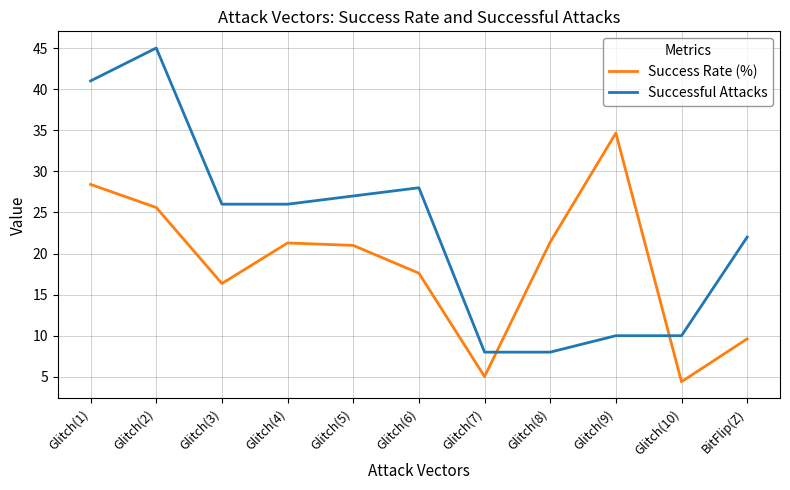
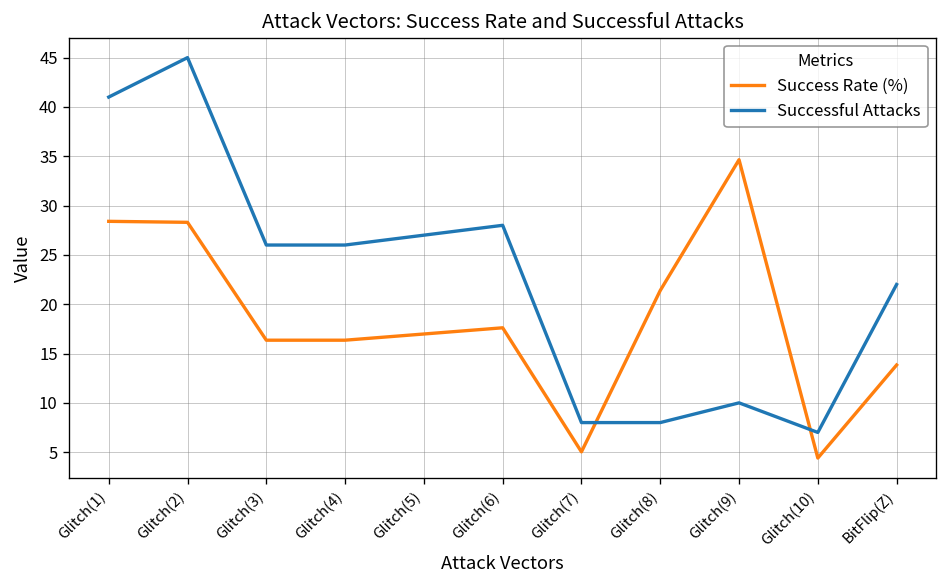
  {
    "Success Rate (%)": {
      "Glitch(1)": 28,
-     "Glitch(2)": 26,
+     "Glitch(2)": 28,
      "Glitch(3)": 16,
-     "Glitch(4)": 21,
-     "Glitch(5)": 21,
+     "Glitch(4)": 16,
+     "Glitch(5)": 17,
      "Glitch(6)": 18,
      "Glitch(7)": 5,
      "Glitch(8)": 21,
      "Glitch(9)": 35,
      "Glitch(10)": 4,
-     "BitFlip(Z)": 10
+     "BitFlip(Z)": 14
    },
    "Successful Attacks": {
      "Glitch(1)": 41,
      "Glitch(2)": 45,
      "Glitch(3)": 26,
      "Glitch(4)": 26,
      "Glitch(5)": 27,
      "Glitch(6)": 28,
      "Glitch(7)": 8,
      "Glitch(8)": 8,
      "Glitch(9)": 10,
-     "Glitch(10)": 10,
+     "Glitch(10)": 7,
      "BitFlip(Z)": 22
    }
  }
